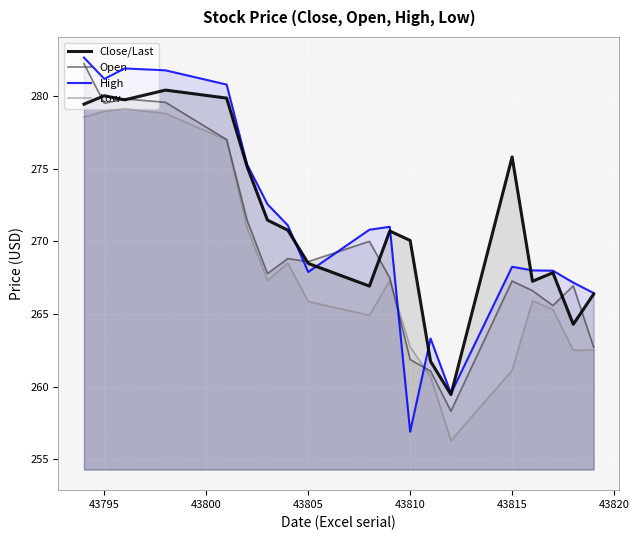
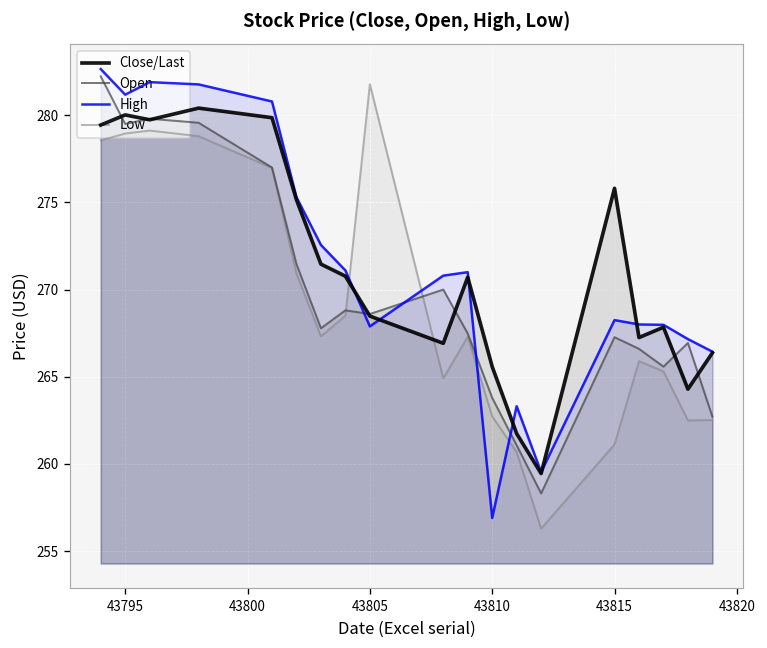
  {
    "Close/Last": {
-     "43810": 270.1,
+     "43810": 265.6,
      "43815": 275.8
    },
    "Open": {
-     "43810": 261.9,
+     "43810": 263.8,
      "43815": 267.3
    },
    "High": {
      "43805": 267.9,
      "43810": 256.9,
      "43815": 268.3
    },
    "Low": {
      "43795": 279.0,
-     "43805": 265.9,
+     "43805": 281.8,
      "43810": 262.7,
      "43815": 261.1
    }
  }
